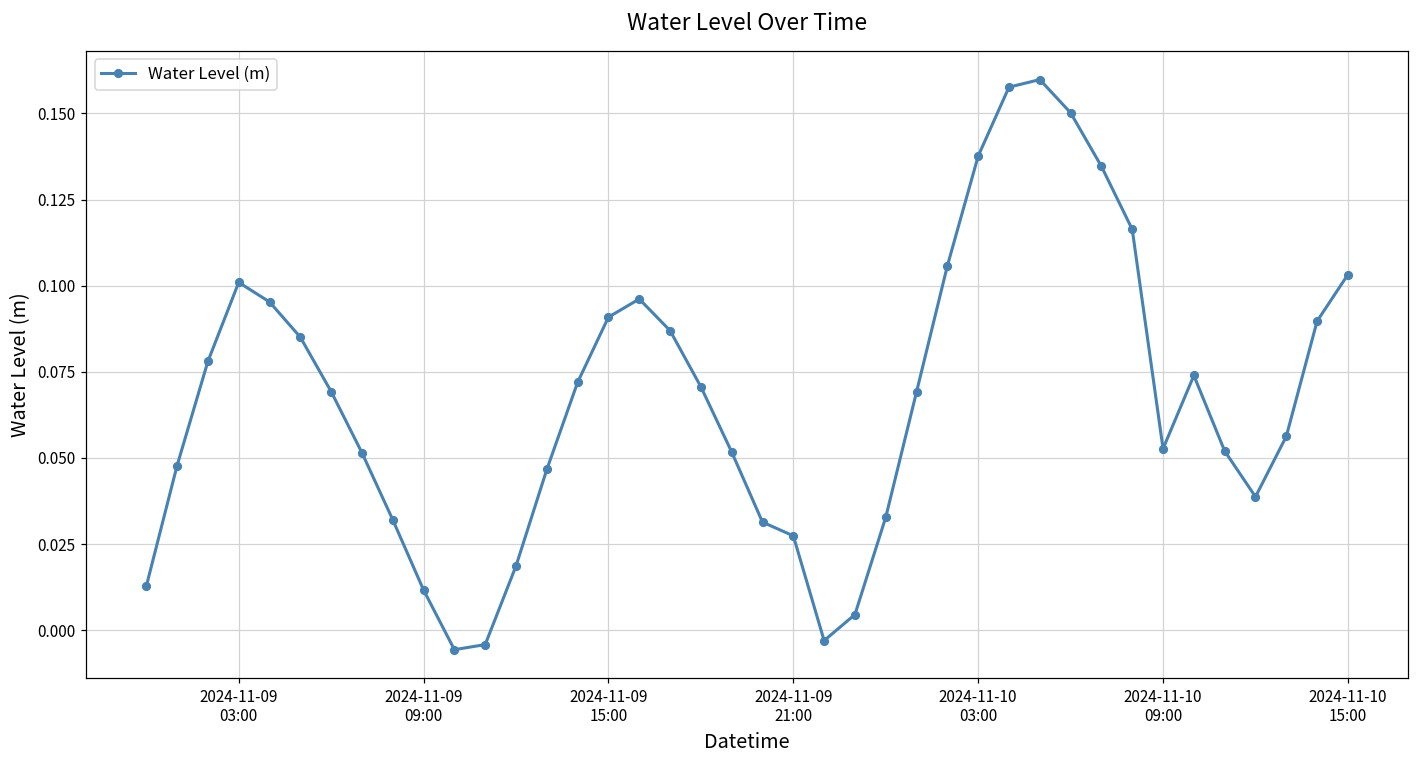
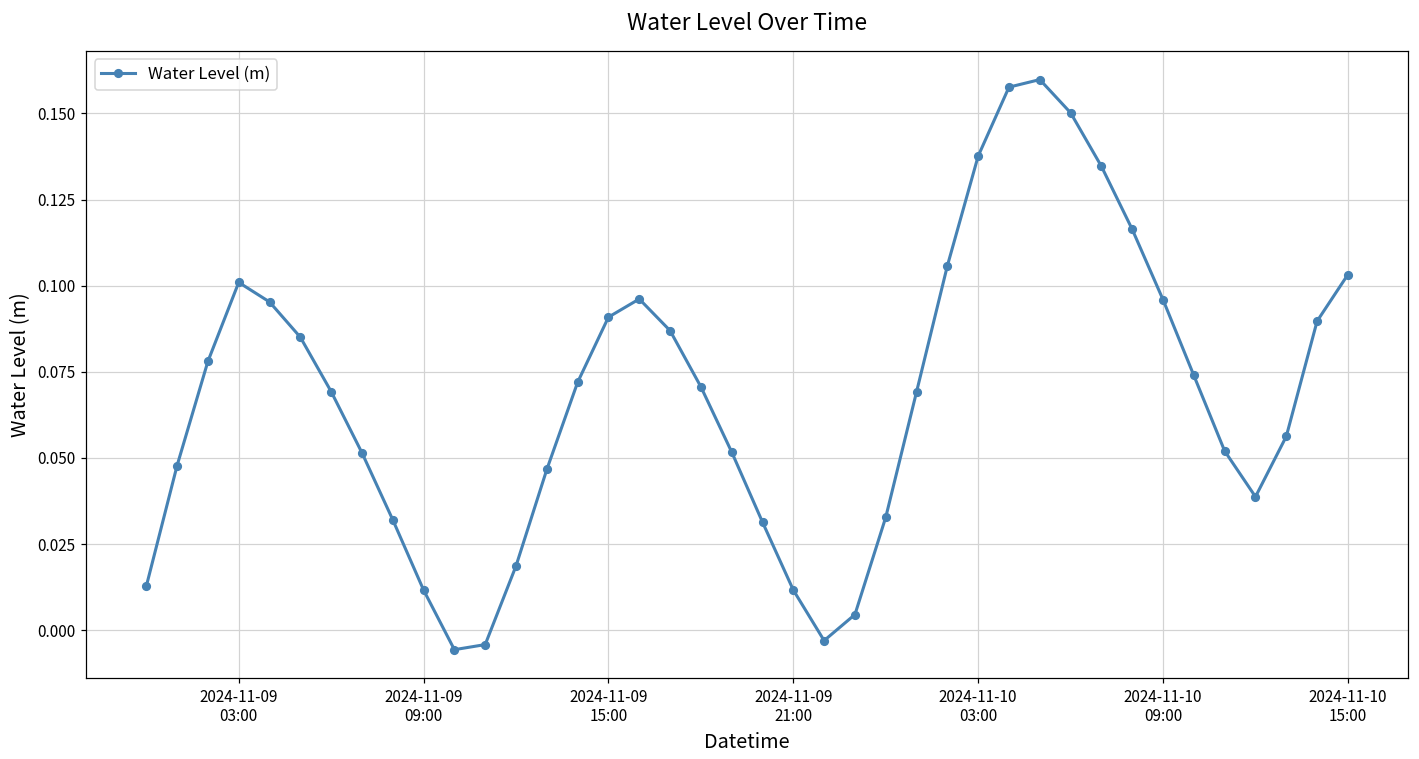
  {
    "2024-11-09 03:00": 0.101,
    "2024-11-09 09:00": 0.012,
    "2024-11-09 15:00": 0.091,
-   "2024-11-09 21:00": 0.027,
+   "2024-11-09 21:00": 0.012,
    "2024-11-10 03:00": 0.138,
-   "2024-11-10 09:00": 0.053,
+   "2024-11-10 09:00": 0.096,
    "2024-11-10 15:00": 0.103
  }
